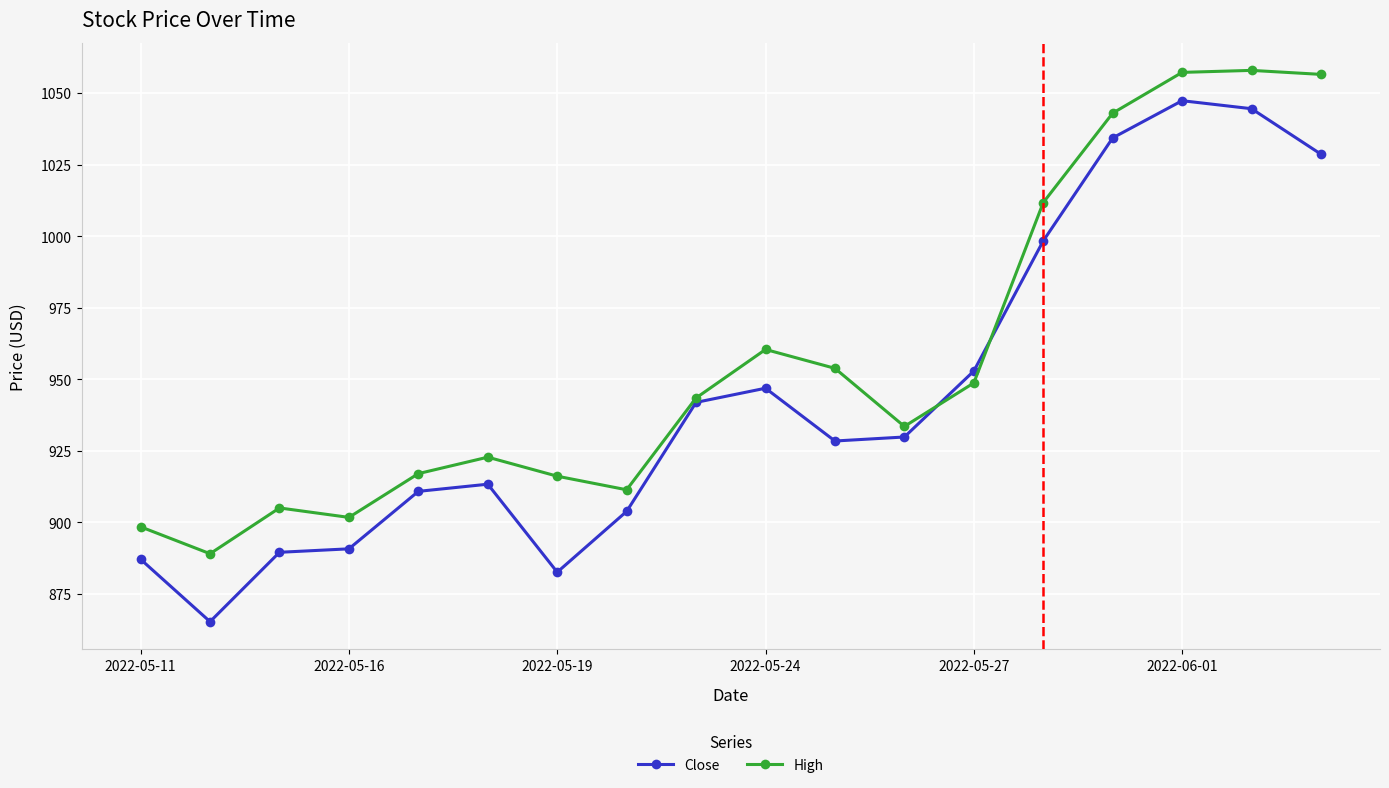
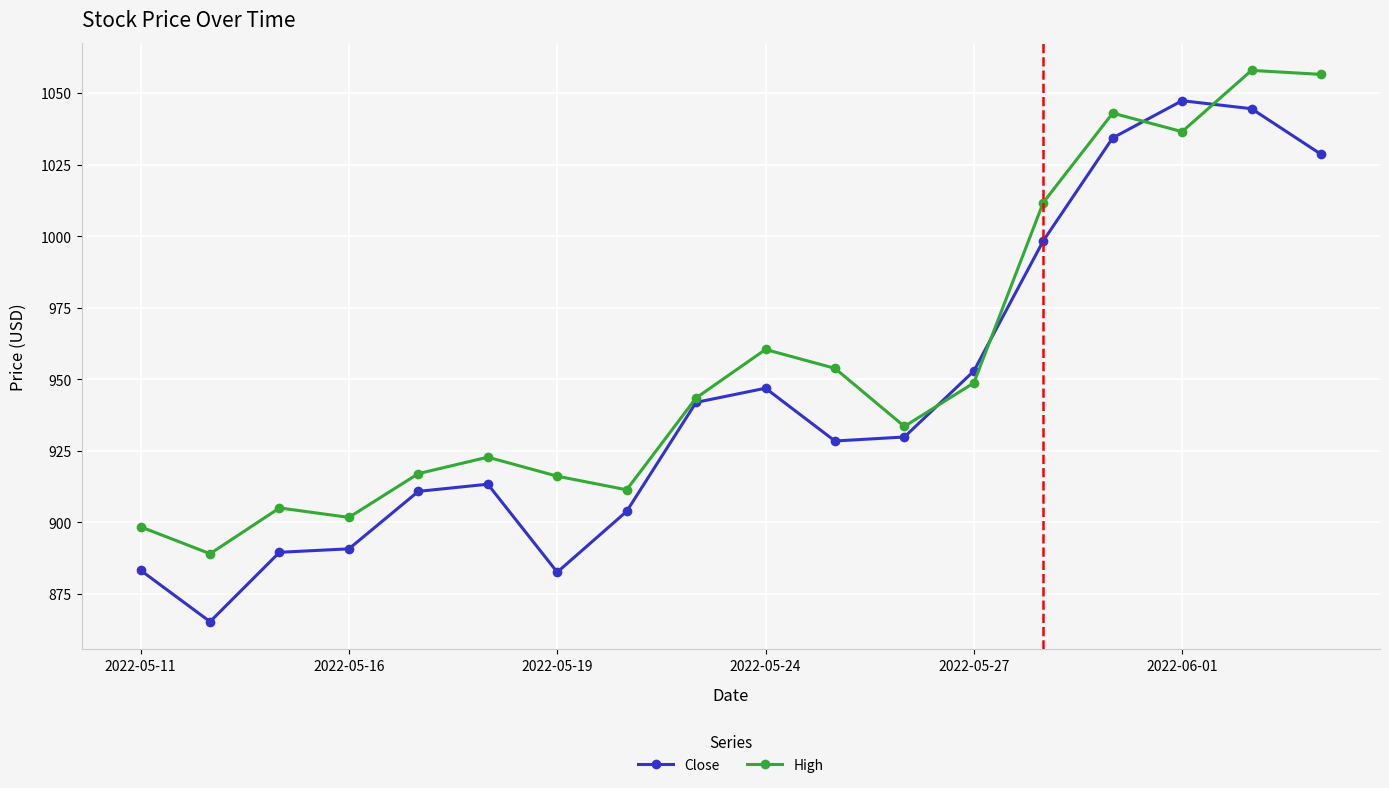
  {
    "Close": {
-     "2022-05-11": 887,
+     "2022-05-11": 883,
      "2022-05-16": 891,
      "2022-05-19": 883,
      "2022-05-24": 947,
      "2022-05-27": 953,
      "2022-06-01": 1047
    },
    "High": {
      "2022-05-11": 898,
      "2022-05-16": 902,
      "2022-05-19": 916,
      "2022-05-24": 960,
      "2022-05-27": 949,
-     "2022-06-01": 1057
+     "2022-06-01": 1037
    }
  }
